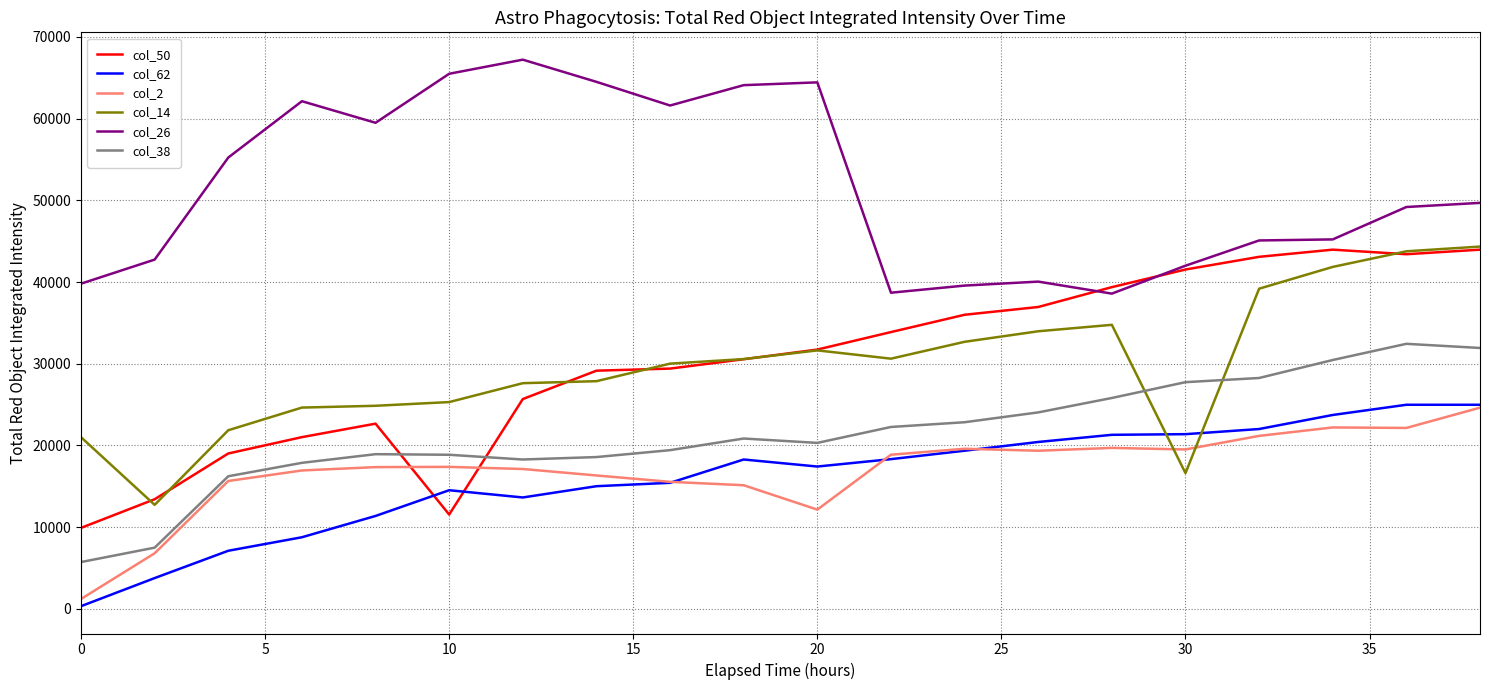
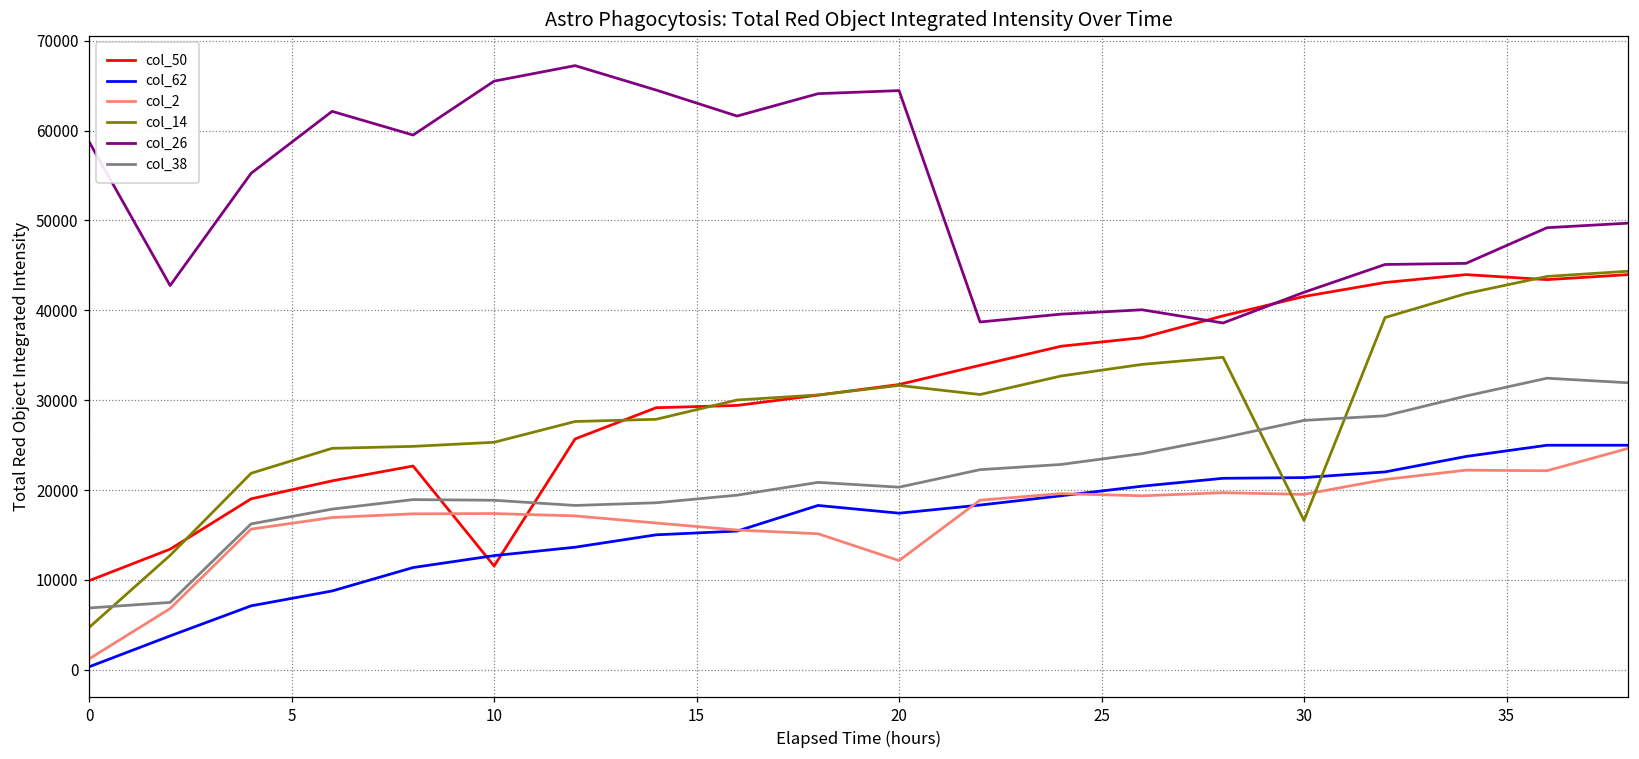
  {
    "col_50": {
      "0": 10000,
      "10": 12000,
      "30": 42000
    },
    "col_62": {
      "0": 0,
-     "10": 15000,
+     "10": 13000,
      "20": 17000,
      "30": 21000
    },
    "col_2": {
      "0": 1000,
      "10": 17000,
      "20": 12000,
      "30": 20000
    },
    "col_14": {
-     "0": 21000,
+     "0": 5000,
      "10": 25000,
      "30": 17000
    },
    "col_26": {
-     "0": 40000,
+     "0": 59000,
      "10": 65000,
      "20": 64000,
      "30": 42000
    },
    "col_38": {
-     "0": 6000,
+     "0": 7000,
      "10": 19000,
      "20": 20000,
      "30": 28000
    }
  }
